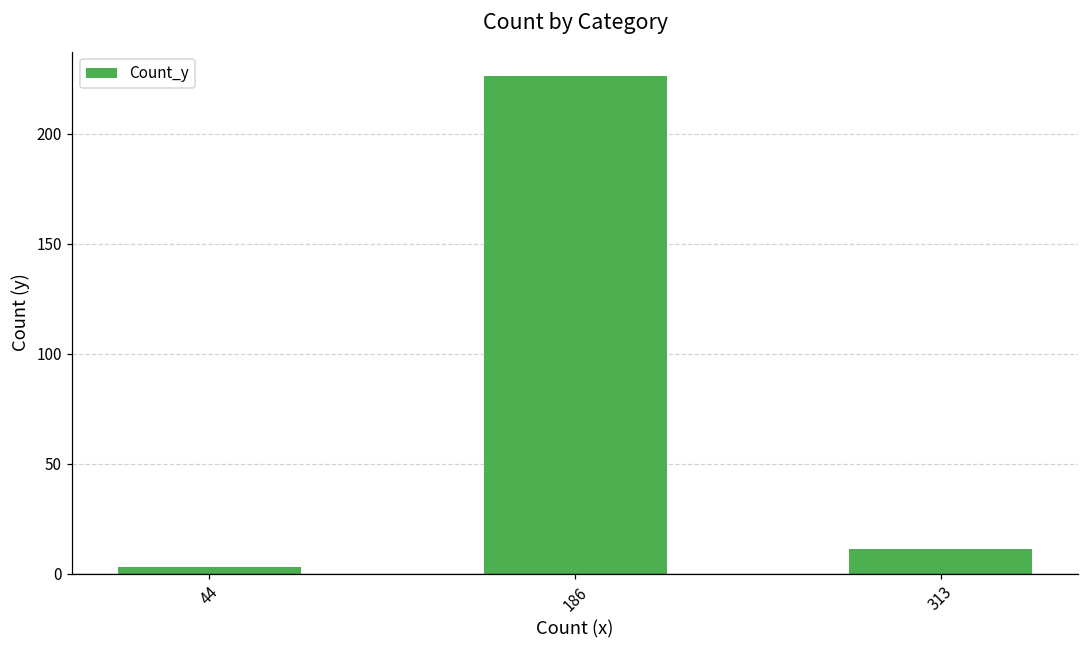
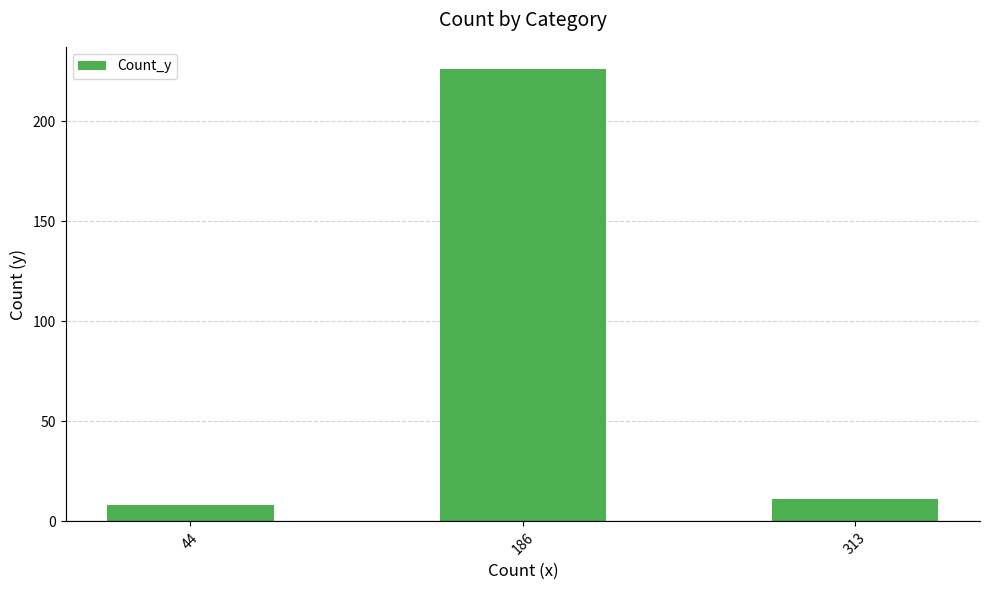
  {
-   "44": 3,
+   "44": 8,
    "186": 226,
    "313": 11
  }
